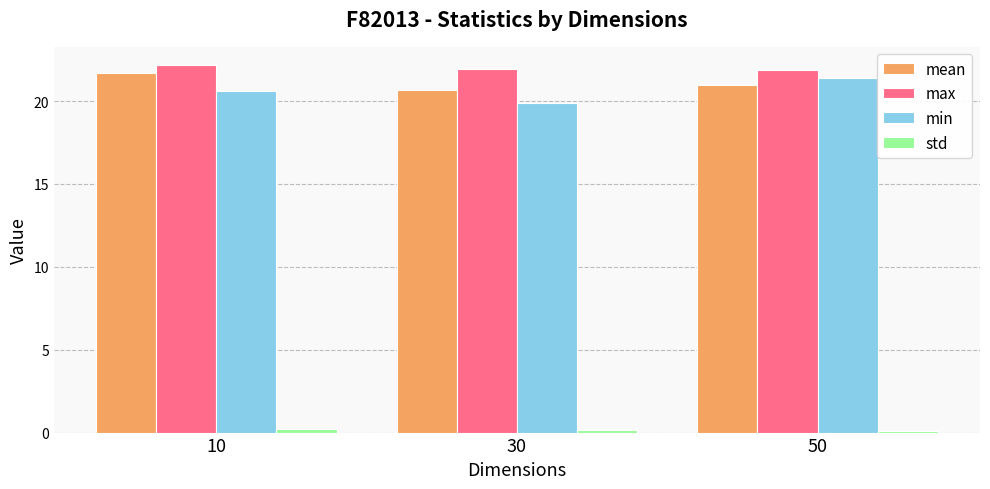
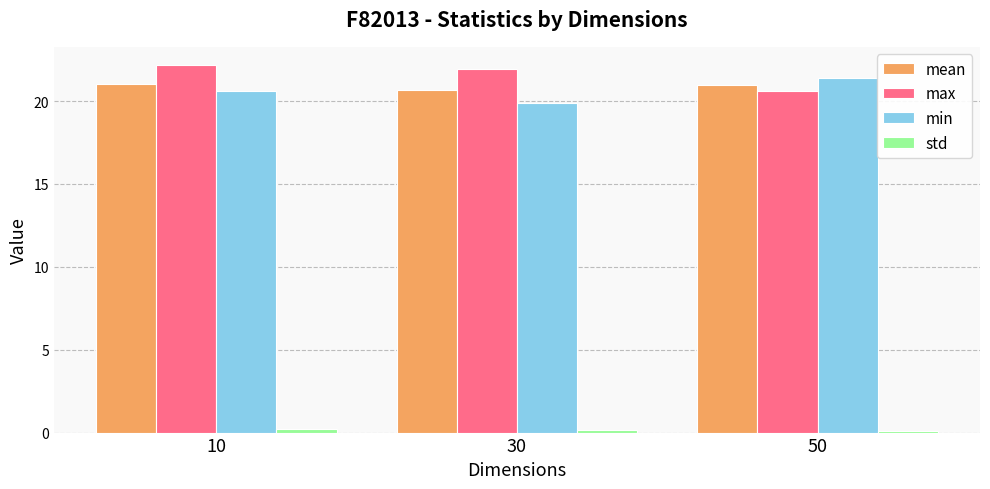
  {
    "mean": {
-     "10": 21.7,
+     "10": 21.1,
      "30": 20.7,
      "50": 21.0
    },
    "max": {
      "10": 22.2,
      "30": 21.9,
-     "50": 21.9
+     "50": 20.6
    },
    "min": {
      "10": 20.6,
      "30": 19.9,
      "50": 21.4
    },
    "std": {
      "10": 0.2
    }
  }
